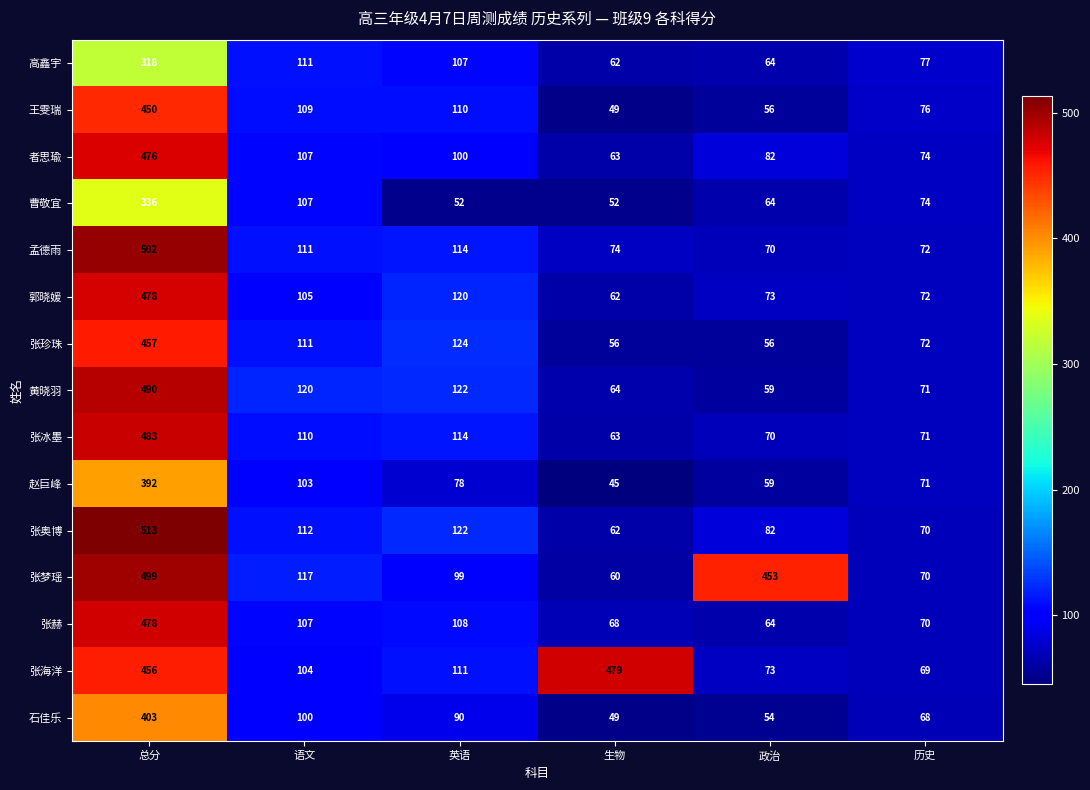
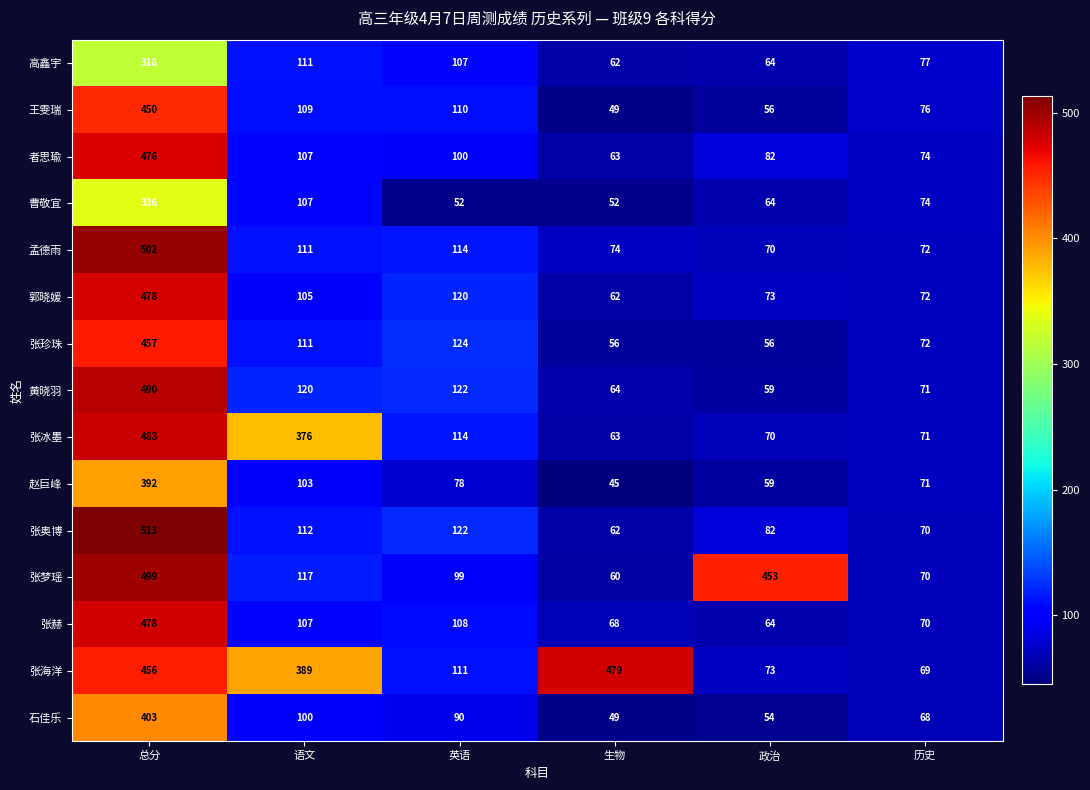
  {
    "高鑫宇": {
      "总分": 318,
      "语文": 111,
      "英语": 107,
      "生物": 62,
      "政治": 64,
      "历史": 77
    },
    "王雯瑞": {
      "总分": 450,
      "语文": 109,
      "英语": 110,
      "生物": 49,
      "政治": 56,
      "历史": 76
    },
    "者思瑜": {
      "总分": 476,
      "语文": 107,
      "英语": 100,
      "生物": 63,
      "政治": 82,
      "历史": 74
    },
    "曹敬宜": {
      "总分": 336,
      "语文": 107,
      "英语": 52,
      "生物": 52,
      "政治": 64,
      "历史": 74
    },
    "孟德雨": {
      "总分": 502,
      "语文": 111,
      "英语": 114,
      "生物": 74,
      "政治": 70,
      "历史": 72
    },
    "郭晓媛": {
      "总分": 478,
      "语文": 105,
      "英语": 120,
      "生物": 62,
      "政治": 73,
      "历史": 72
    },
    "张珍珠": {
      "总分": 457,
      "语文": 111,
      "英语": 124,
      "生物": 56,
      "政治": 56,
      "历史": 72
    },
    "黄晓羽": {
      "总分": 490,
      "语文": 120,
      "英语": 122,
      "生物": 64,
      "政治": 59,
      "历史": 71
    },
    "张冰墨": {
      "总分": 483,
-     "语文": 110,
+     "语文": 376,
      "英语": 114,
      "生物": 63,
      "政治": 70,
      "历史": 71
    },
    "赵巨峰": {
      "总分": 392,
      "语文": 103,
      "英语": 78,
      "生物": 45,
      "政治": 59,
      "历史": 71
    },
    "张奥博": {
      "总分": 513,
      "语文": 112,
      "英语": 122,
      "生物": 62,
      "政治": 82,
      "历史": 70
    },
    "张梦瑶": {
      "总分": 499,
      "语文": 117,
      "英语": 99,
      "生物": 60,
      "政治": 453,
      "历史": 70
    },
    "张赫": {
      "总分": 478,
      "语文": 107,
      "英语": 108,
      "生物": 68,
      "政治": 64,
      "历史": 70
    },
    "张海洋": {
      "总分": 456,
-     "语文": 104,
+     "语文": 389,
      "英语": 111,
      "生物": 479,
      "政治": 73,
      "历史": 69
    },
    "石佳乐": {
      "总分": 403,
      "语文": 100,
      "英语": 90,
      "生物": 49,
      "政治": 54,
      "历史": 68
    }
  }
